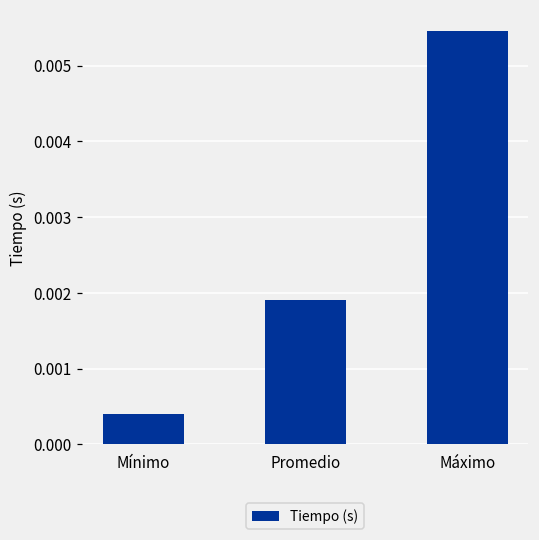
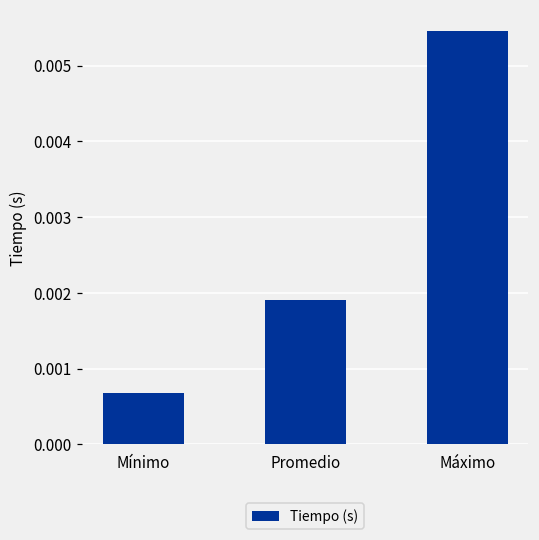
  {
-   "Mínimo": 0.0004,
+   "Mínimo": 0.0007,
    "Promedio": 0.0019,
    "Máximo": 0.0055
  }
